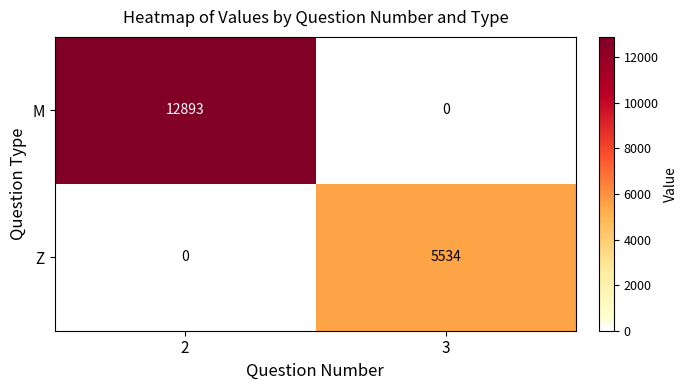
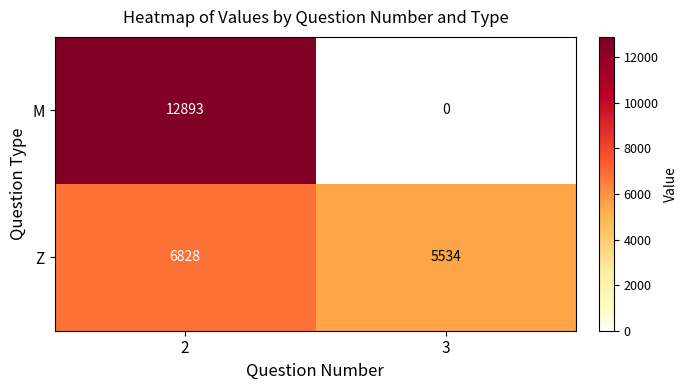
  {
    "M": {
      "2": 12893,
      "3": 0
    },
    "Z": {
-     "2": 0,
+     "2": 6828,
      "3": 5534
    }
  }
